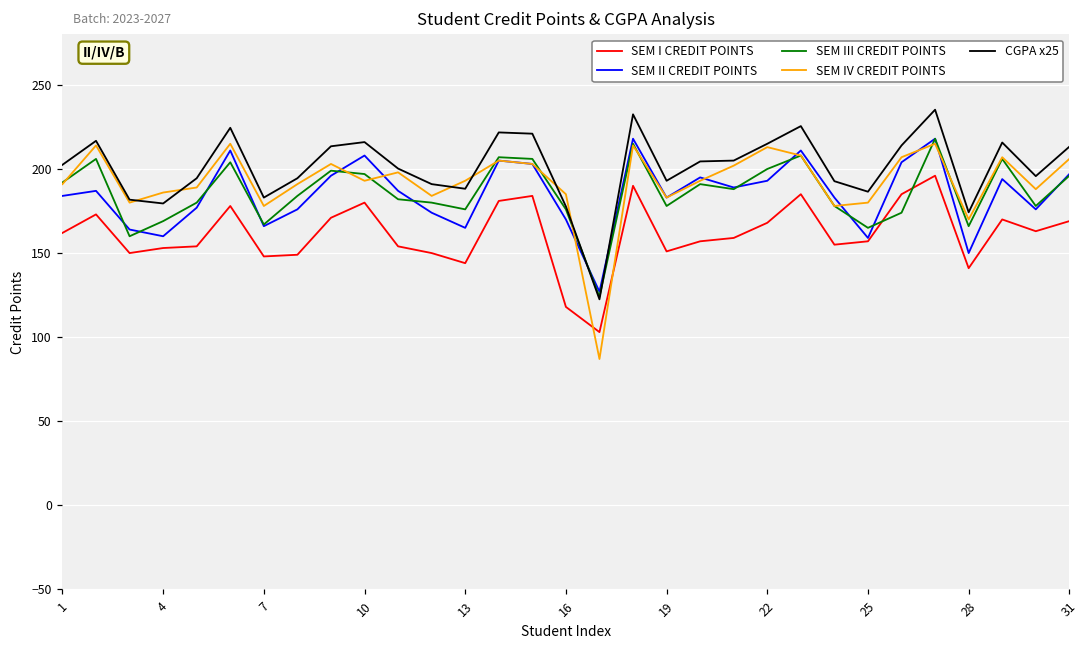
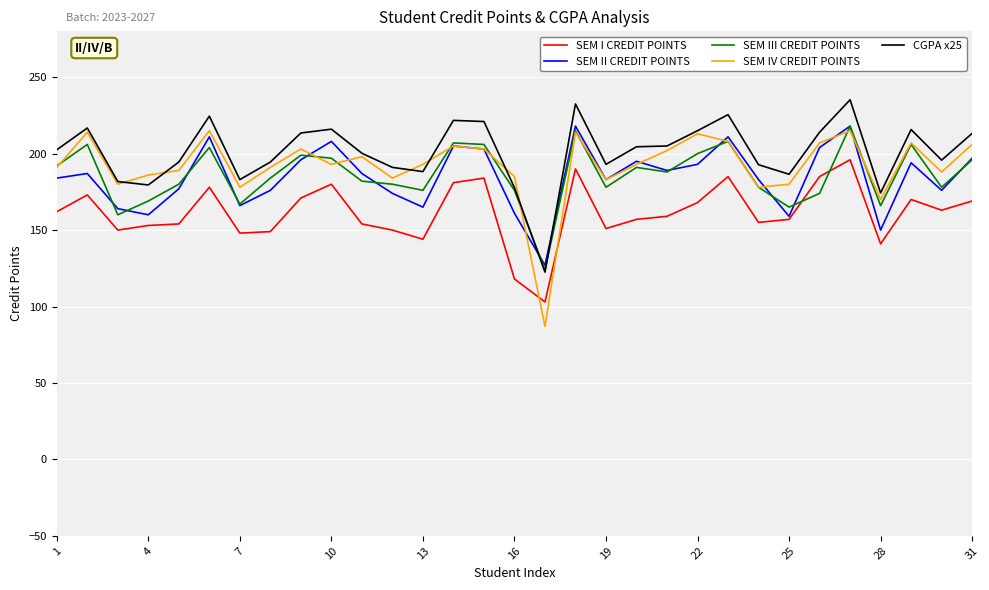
  {
    "SEM I CREDIT POINTS": {
      "1": 162,
      "4": 153,
      "7": 148,
      "10": 180,
      "13": 144,
      "16": 118,
      "19": 151,
      "22": 168,
      "25": 157,
      "28": 141,
      "31": 169
    },
    "SEM II CREDIT POINTS": {
      "1": 184,
      "4": 160,
      "10": 208,
      "13": 165,
-     "16": 170,
+     "16": 161,
      "22": 193,
      "25": 159,
      "28": 150
    },
    "SEM III CREDIT POINTS": {
      "4": 169,
      "10": 197,
      "13": 176,
      "16": 176,
      "19": 178,
      "22": 200,
      "25": 165,
      "28": 166
    },
    "SEM IV CREDIT POINTS": {
      "4": 186,
      "7": 178,
      "10": 193,
      "13": 193,
      "16": 185,
      "22": 213,
      "25": 180,
      "28": 170,
      "31": 206
    },
    "CGPA x25": {
      "1": 203,
      "4": 180,
      "7": 183,
      "10": 216,
      "13": 188,
      "16": 178,
      "19": 193,
      "22": 215,
      "25": 187,
      "28": 174,
      "31": 213
    }
  }
